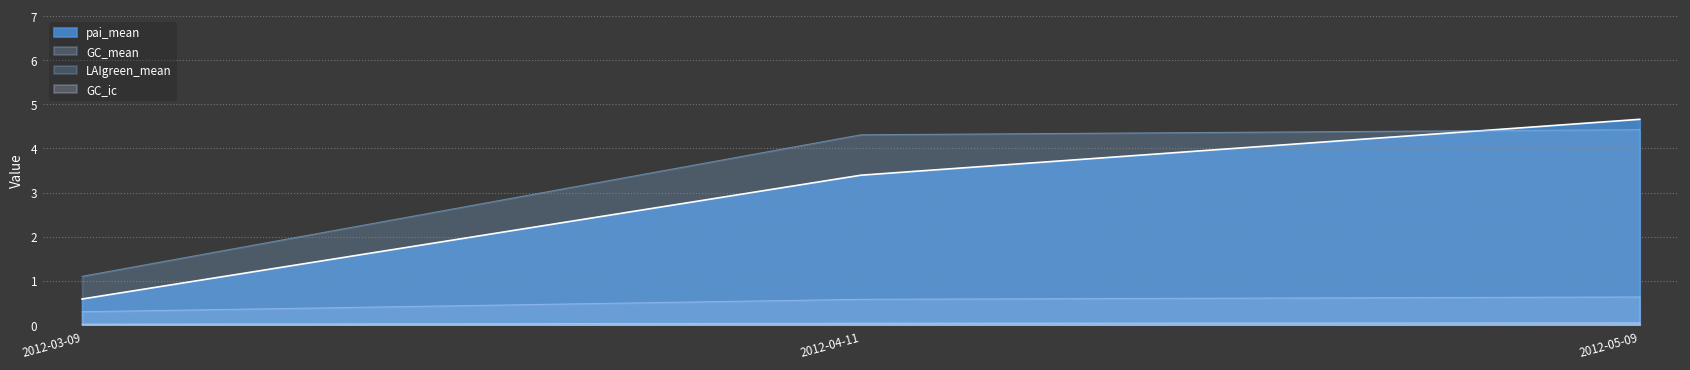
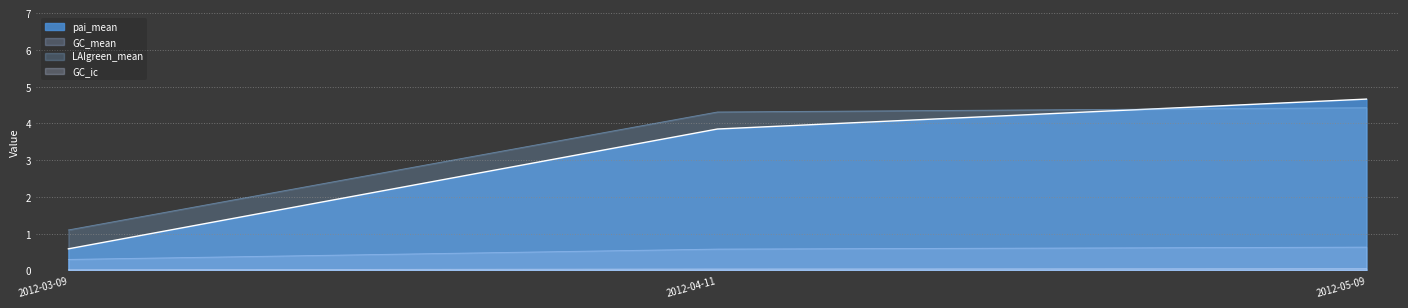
  {
    "pai_mean": {
      "2012-03-09": 0.6,
-     "2012-04-11": 3.4,
+     "2012-04-11": 3.8,
      "2012-05-09": 4.7
    }
  }
